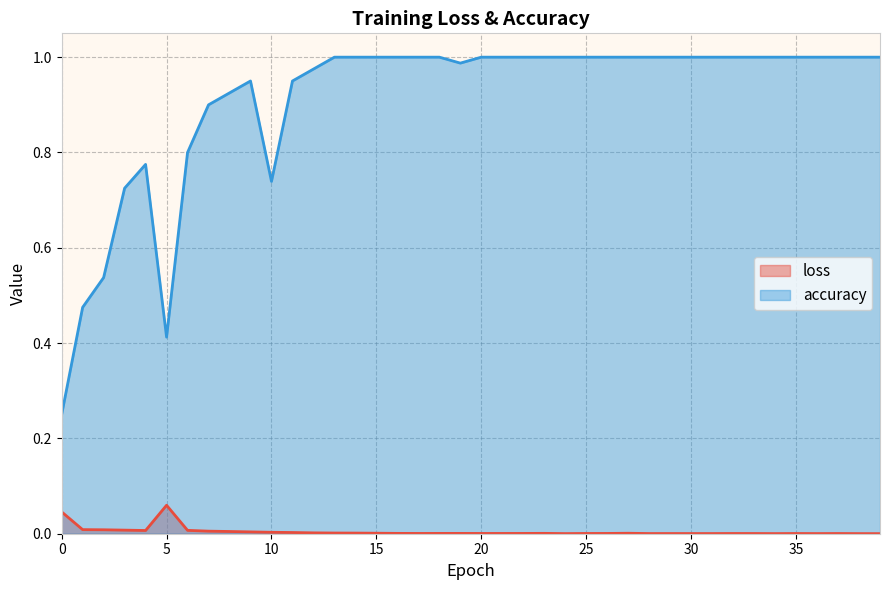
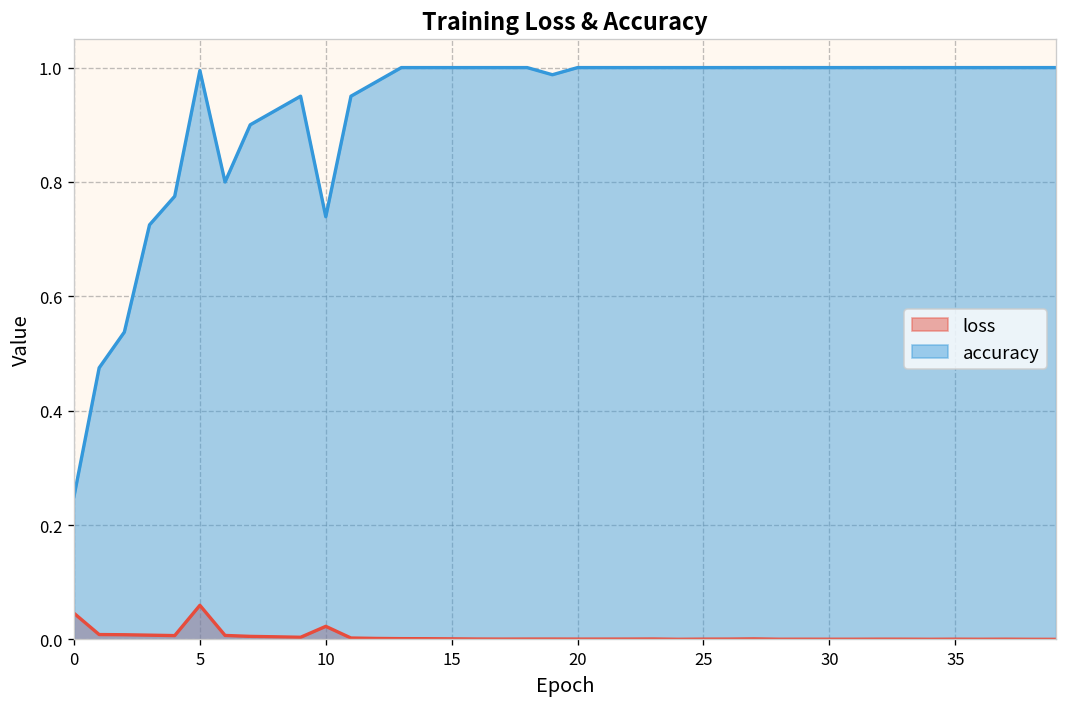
  {
    "loss": {
      "0": 0.05,
      "5": 0.06,
-     "10": 0.00,
+     "10": 0.02,
      "15": 0.00,
      "20": 0.00,
      "25": 0.00,
      "30": 0.00,
      "35": 0.00
    },
    "accuracy": {
      "0": 0.25,
-     "5": 0.41,
+     "5": 0.99,
      "10": 0.74,
      "15": 1.00,
      "20": 1.00,
      "25": 1.00,
      "30": 1.00,
      "35": 1.00
    }
  }
